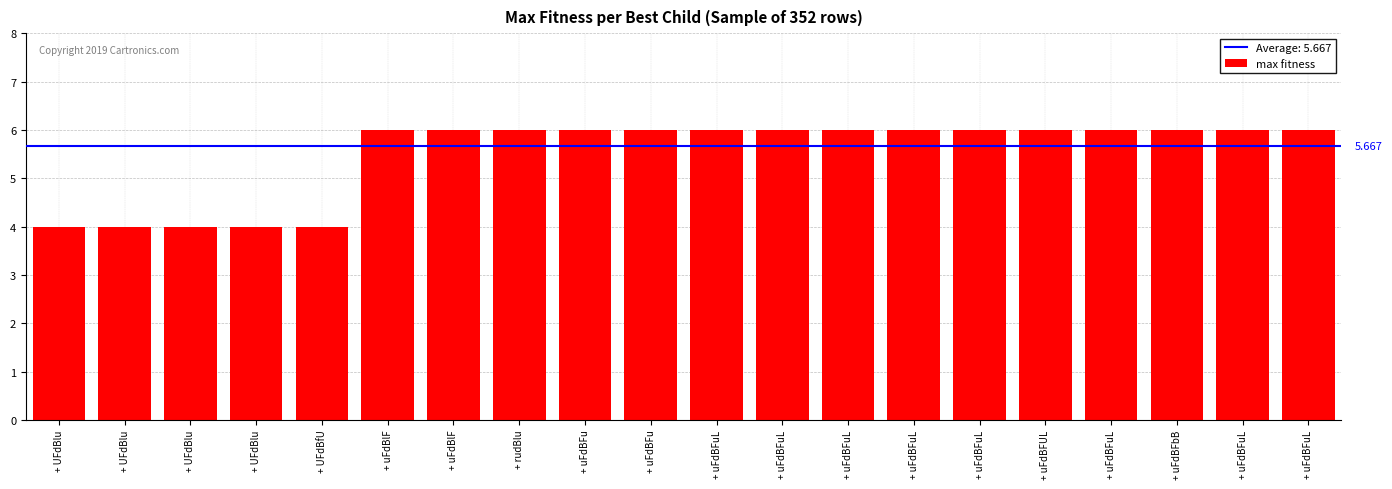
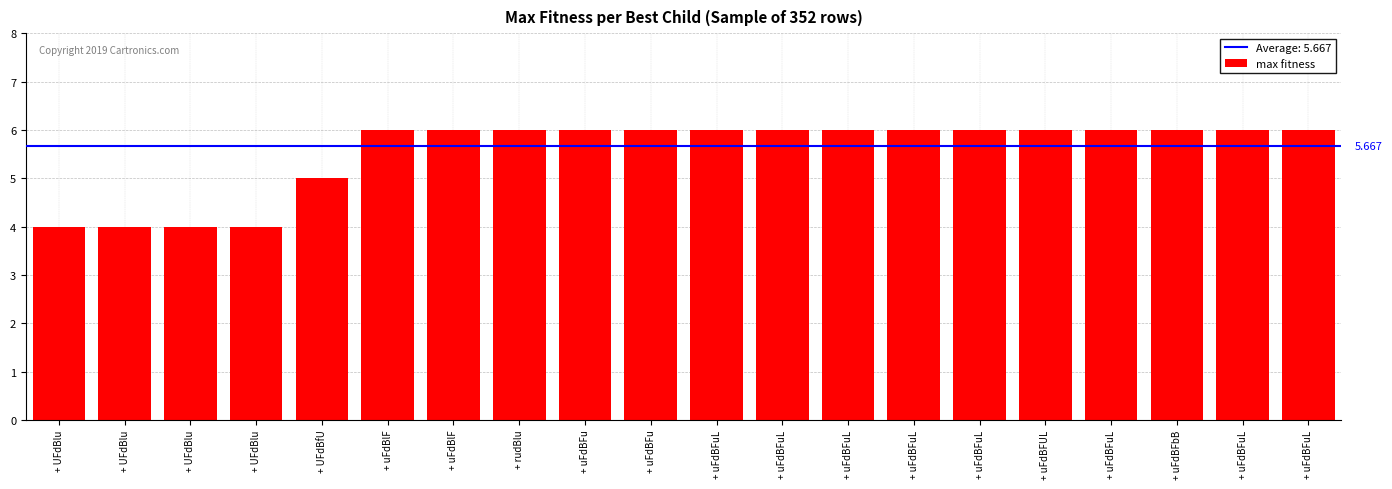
  {
-   "+ UFdBfU": 4,
+   "+ UFdBfU": 5,
    "+ rudBlu": 6,
    "+ uFdBFUL": 6,
    "+ uFdBFbB": 6
  }
